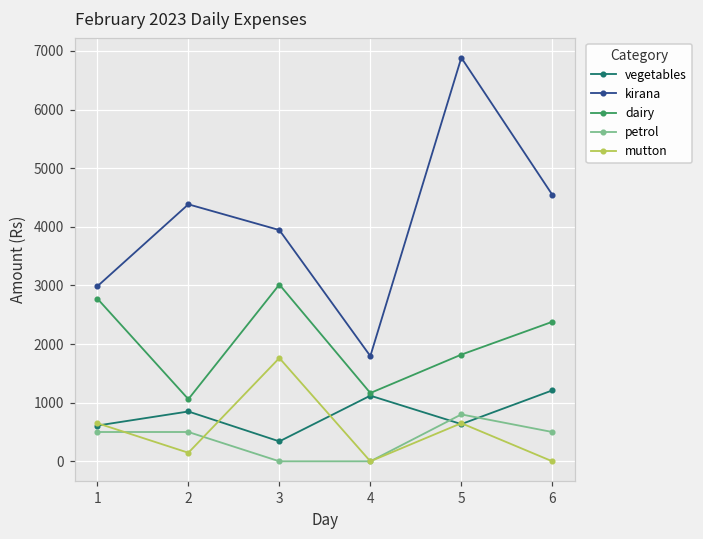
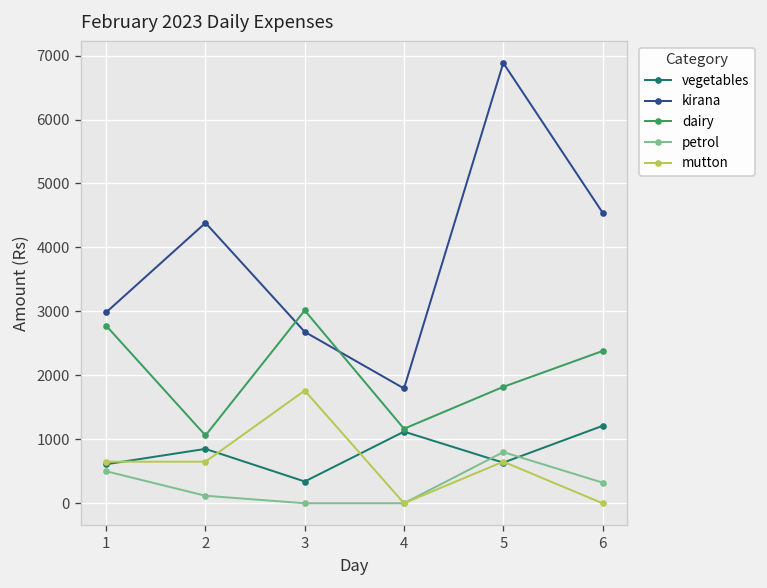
  {
    "kirana": {
      "1": 3000,
      "2": 4400,
-     "3": 3900,
+     "3": 2700,
      "4": 1800,
      "5": 6900,
      "6": 4500
    },
    "petrol": {
      "1": 500,
-     "2": 500,
+     "2": 100,
      "3": 0,
      "5": 800,
-     "6": 500
+     "6": 300
    },
    "mutton": {
-     "2": 100,
+     "2": 700,
      "3": 1800,
      "6": 0
    }
  }
